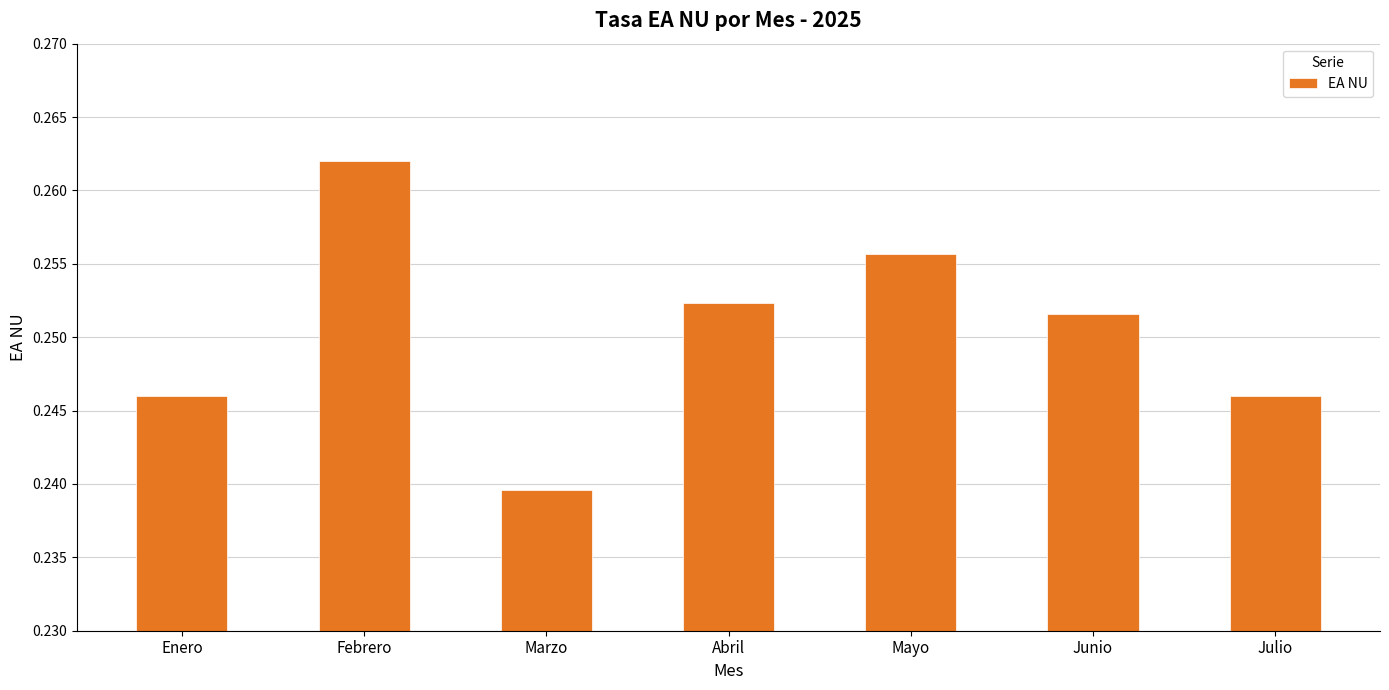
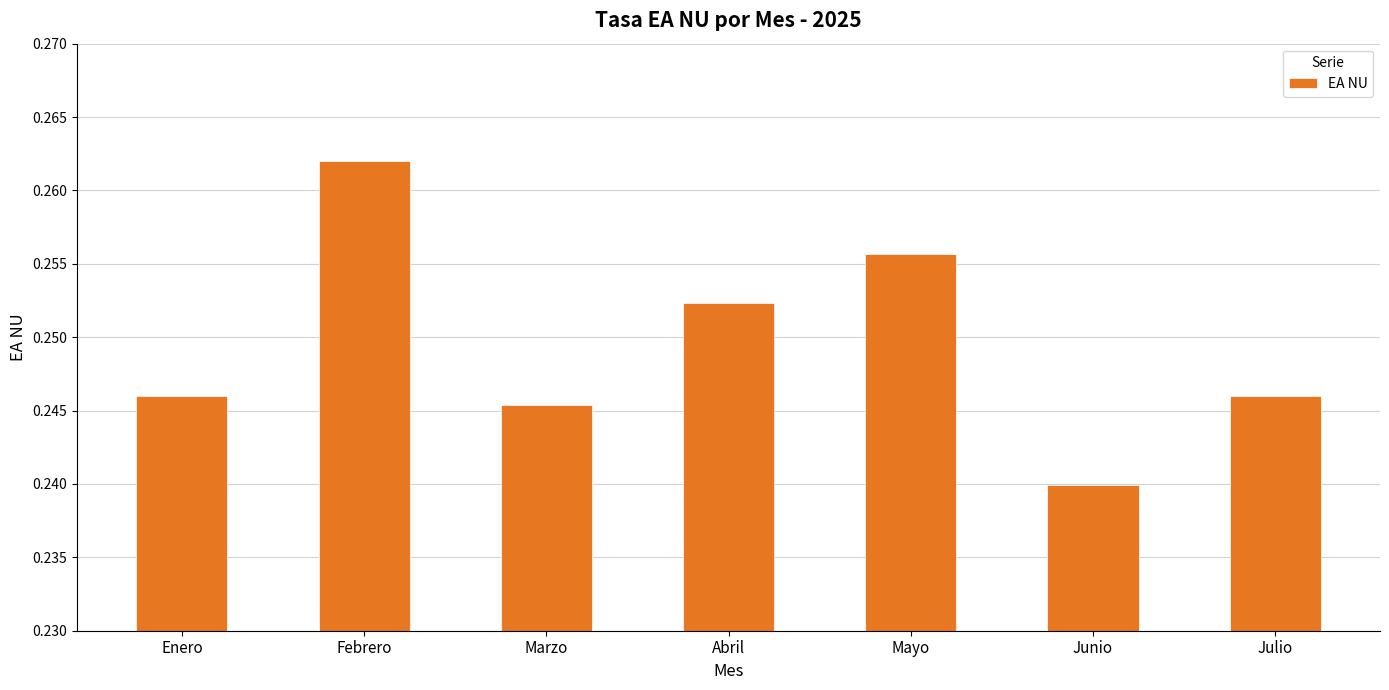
  {
    "Enero": 0.2460,
    "Febrero": 0.2620,
-   "Marzo": 0.2396,
+   "Marzo": 0.2454,
    "Abril": 0.2523,
    "Mayo": 0.2557,
-   "Junio": 0.2516,
+   "Junio": 0.2399,
    "Julio": 0.2460
  }
